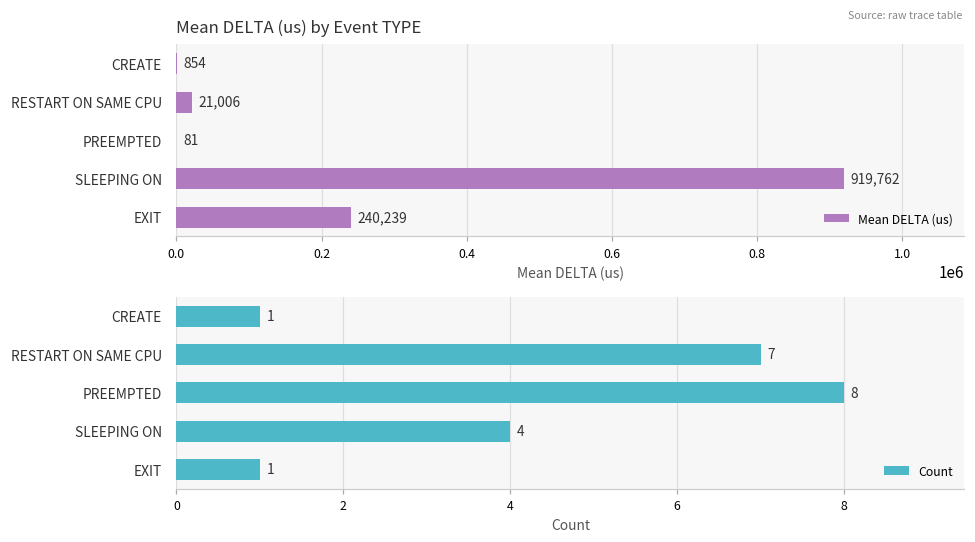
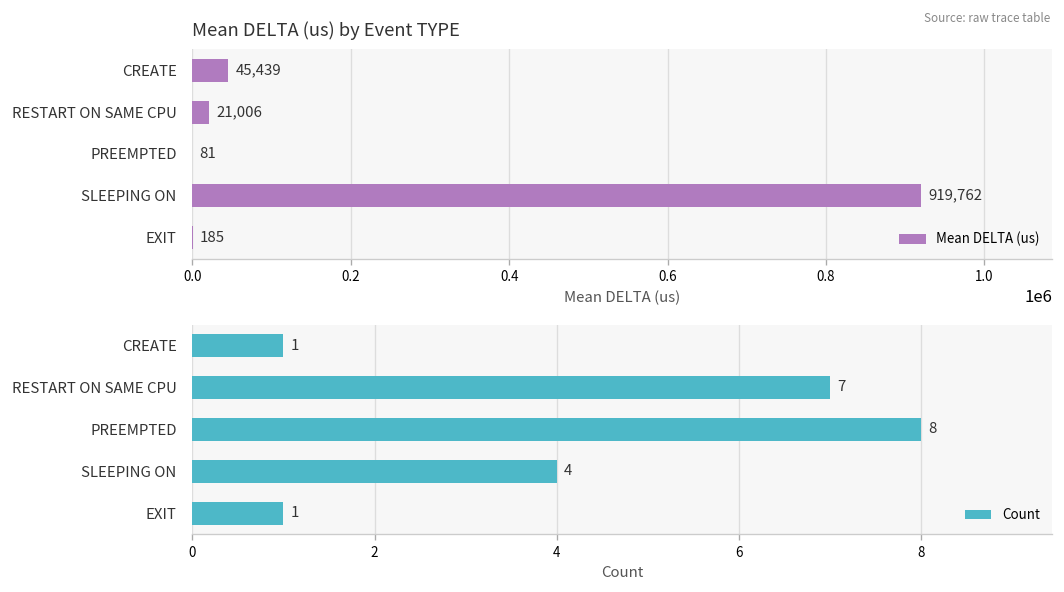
  {
    "Mean DELTA (us) by Event TYPE": {
-     "CREATE": "854",
+     "CREATE": "45,439",
      "RESTART ON SAME CPU": "21,006",
      "PREEMPTED": "81",
      "SLEEPING ON": "919,762",
-     "EXIT": "240,239"
+     "EXIT": "185"
    }
  }
